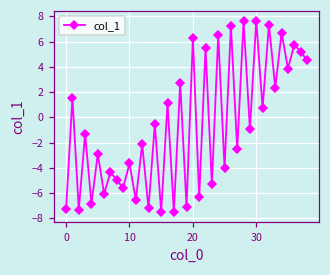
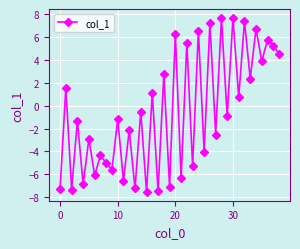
  {
    "0": -7.2,
-   "10": -3.7,
+   "10": -1.2,
    "20": 6.3,
    "30": 7.7
  }
